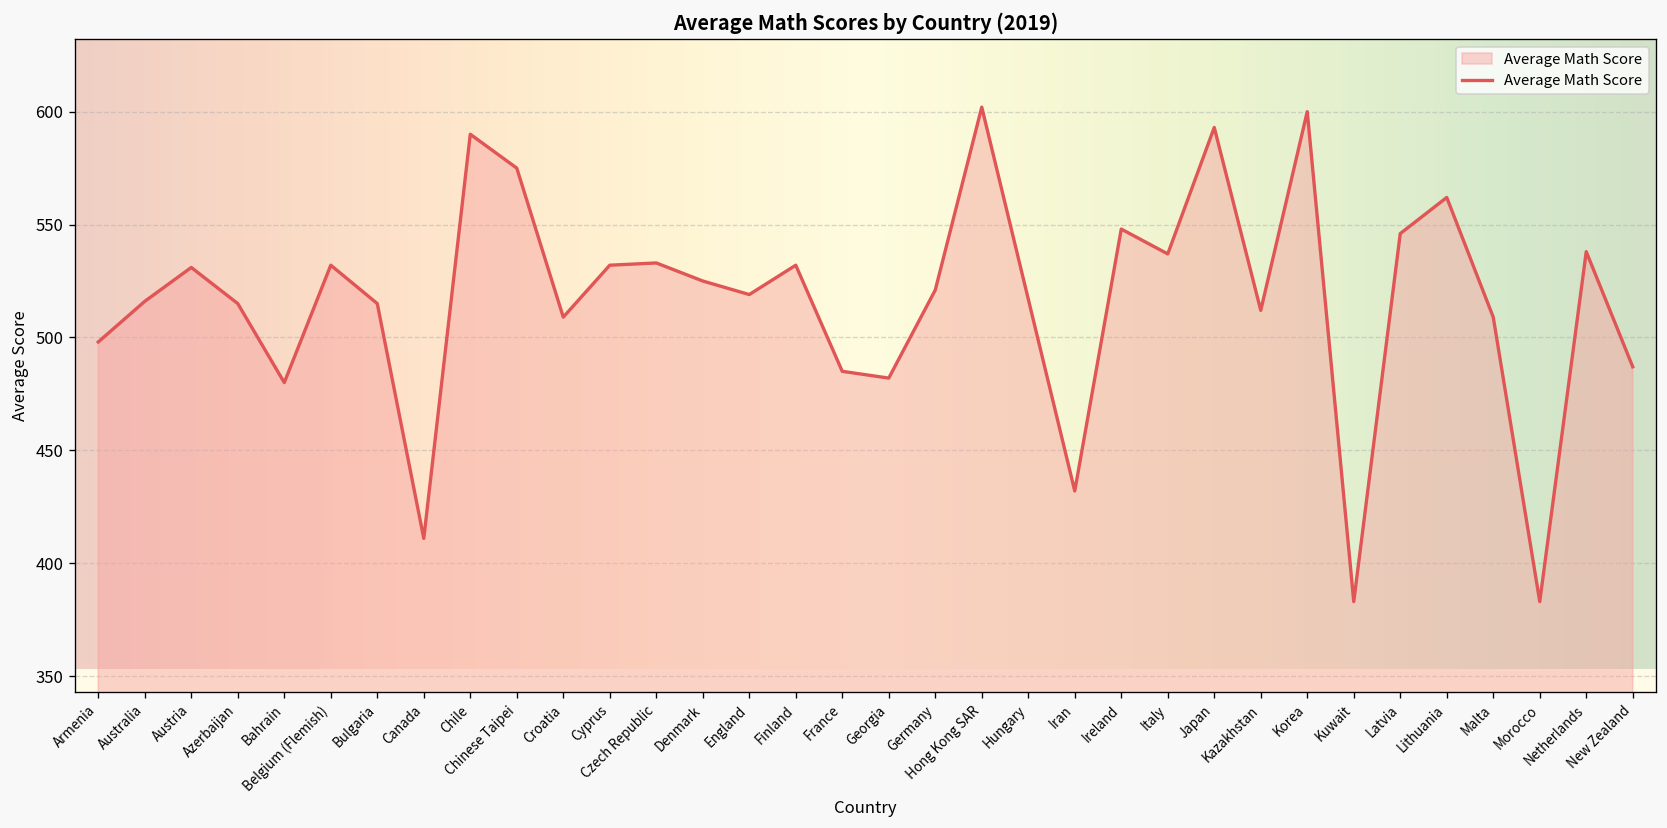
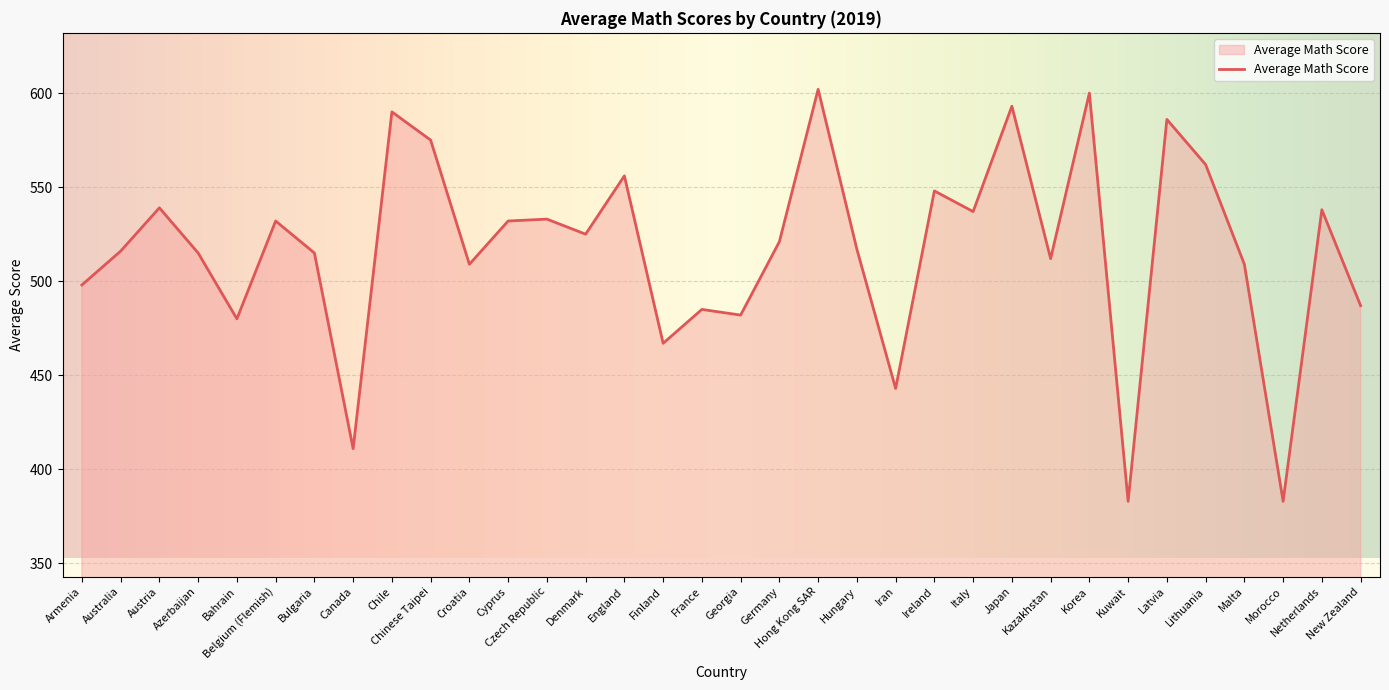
  {
    "Armenia": 498,
    "Australia": 516,
-   "Austria": 531,
+   "Austria": 539,
    "Azerbaijan": 515,
    "Bahrain": 480,
    "Belgium (Flemish)": 532,
    "Bulgaria": 515,
    "Canada": 411,
    "Chile": 590,
    "Chinese Taipei": 575,
    "Croatia": 509,
    "Cyprus": 532,
    "Czech Republic": 533,
    "Denmark": 525,
-   "England": 519,
-   "Finland": 532,
+   "England": 556,
+   "Finland": 467,
    "France": 485,
    "Georgia": 482,
    "Germany": 521,
    "Hong Kong SAR": 602,
    "Hungary": 517,
-   "Iran": 432,
+   "Iran": 443,
    "Ireland": 548,
    "Italy": 537,
    "Japan": 593,
    "Kazakhstan": 512,
    "Korea": 600,
    "Kuwait": 383,
-   "Latvia": 546,
+   "Latvia": 586,
    "Lithuania": 562,
    "Malta": 509,
    "Morocco": 383,
    "Netherlands": 538,
    "New Zealand": 487
  }
